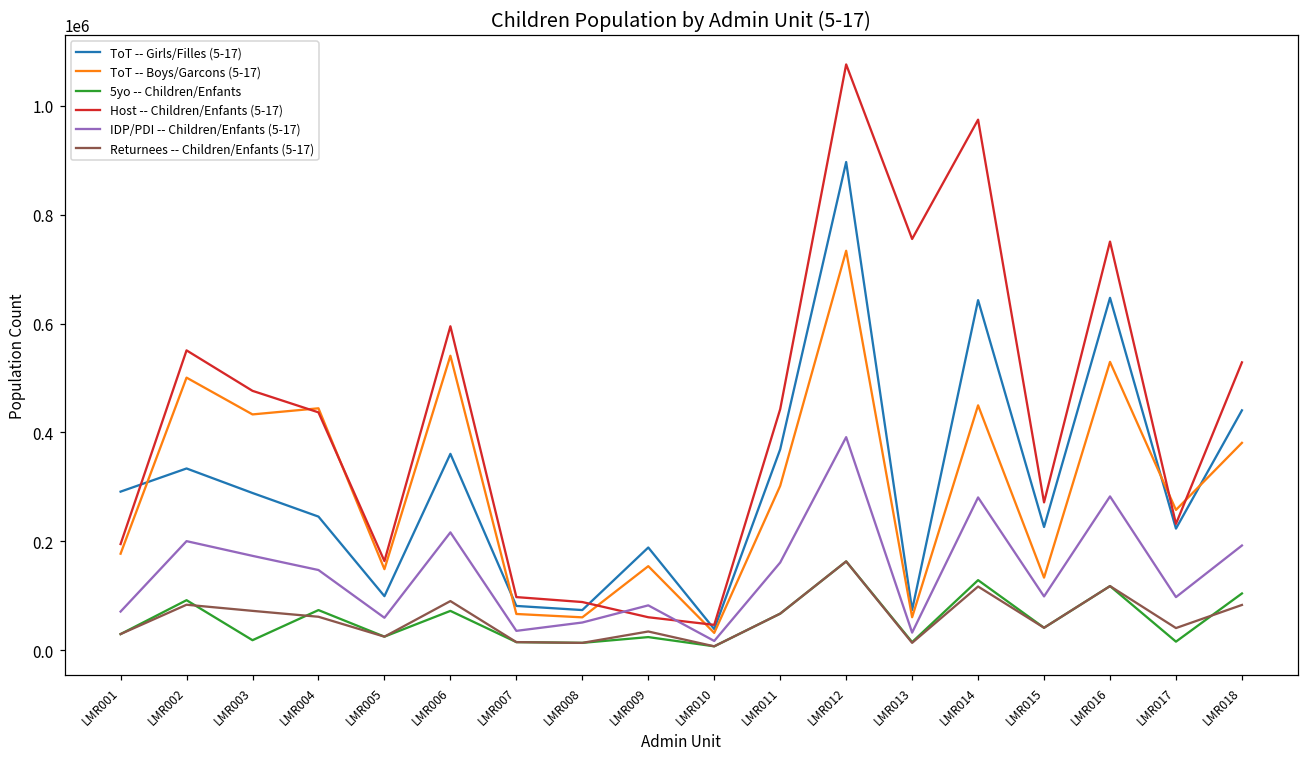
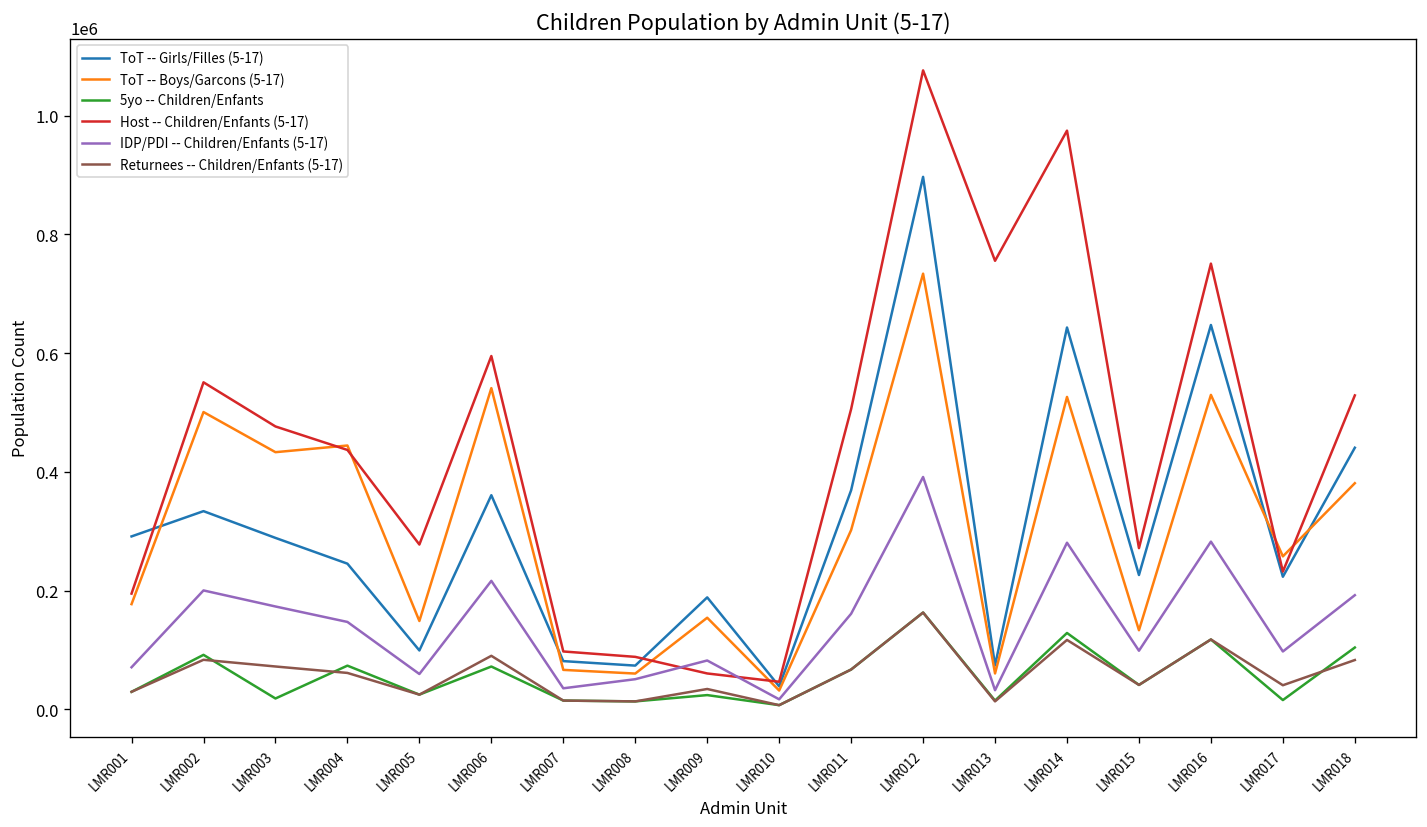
  {
    "ToT -- Girls/Filles (5-17)": {
      "LMR001": 290000,
      "LMR002": 330000,
      "LMR003": 290000,
      "LMR004": 250000,
      "LMR005": 100000,
      "LMR006": 360000,
      "LMR007": 80000,
      "LMR008": 70000,
      "LMR009": 190000,
      "LMR010": 40000,
      "LMR011": 370000,
      "LMR012": 900000,
      "LMR013": 70000,
      "LMR014": 640000,
      "LMR015": 230000,
      "LMR016": 650000,
      "LMR017": 220000,
      "LMR018": 440000
    },
    "ToT -- Boys/Garcons (5-17)": {
      "LMR001": 180000,
      "LMR002": 500000,
      "LMR003": 430000,
      "LMR004": 440000,
      "LMR005": 150000,
      "LMR006": 540000,
      "LMR007": 70000,
      "LMR008": 60000,
      "LMR009": 150000,
      "LMR010": 30000,
      "LMR011": 300000,
      "LMR012": 730000,
      "LMR013": 60000,
-     "LMR014": 450000,
+     "LMR014": 530000,
      "LMR015": 130000,
      "LMR016": 530000,
      "LMR017": 260000,
      "LMR018": 380000
    },
    "5yo -- Children/Enfants": {
      "LMR002": 90000,
      "LMR003": 20000,
      "LMR004": 70000,
      "LMR006": 70000,
      "LMR009": 20000,
      "LMR014": 130000,
      "LMR017": 20000,
      "LMR018": 100000
    },
    "Host -- Children/Enfants (5-17)": {
      "LMR001": 190000,
      "LMR002": 550000,
      "LMR003": 480000,
      "LMR004": 440000,
-     "LMR005": 160000,
+     "LMR005": 280000,
      "LMR006": 600000,
      "LMR007": 100000,
      "LMR008": 90000,
      "LMR009": 60000,
      "LMR010": 50000,
-     "LMR011": 440000,
+     "LMR011": 510000,
      "LMR012": 1080000,
      "LMR013": 760000,
      "LMR014": 970000,
      "LMR015": 270000,
      "LMR016": 750000,
      "LMR017": 230000,
      "LMR018": 530000
    },
    "IDP/PDI -- Children/Enfants (5-17)": {
      "LMR001": 70000,
      "LMR002": 200000,
      "LMR003": 170000,
      "LMR004": 150000,
      "LMR005": 60000,
      "LMR006": 220000,
      "LMR007": 40000,
      "LMR008": 50000,
      "LMR009": 80000,
      "LMR010": 20000,
      "LMR011": 160000,
      "LMR012": 390000,
      "LMR013": 30000,
      "LMR014": 280000,
      "LMR015": 100000,
      "LMR016": 280000,
      "LMR017": 100000,
      "LMR018": 190000
    },
    "Returnees -- Children/Enfants (5-17)": {
      "LMR002": 80000,
      "LMR003": 70000,
      "LMR004": 60000,
      "LMR006": 90000,
      "LMR009": 30000,
      "LMR014": 120000,
      "LMR017": 40000,
      "LMR018": 80000
    }
  }
